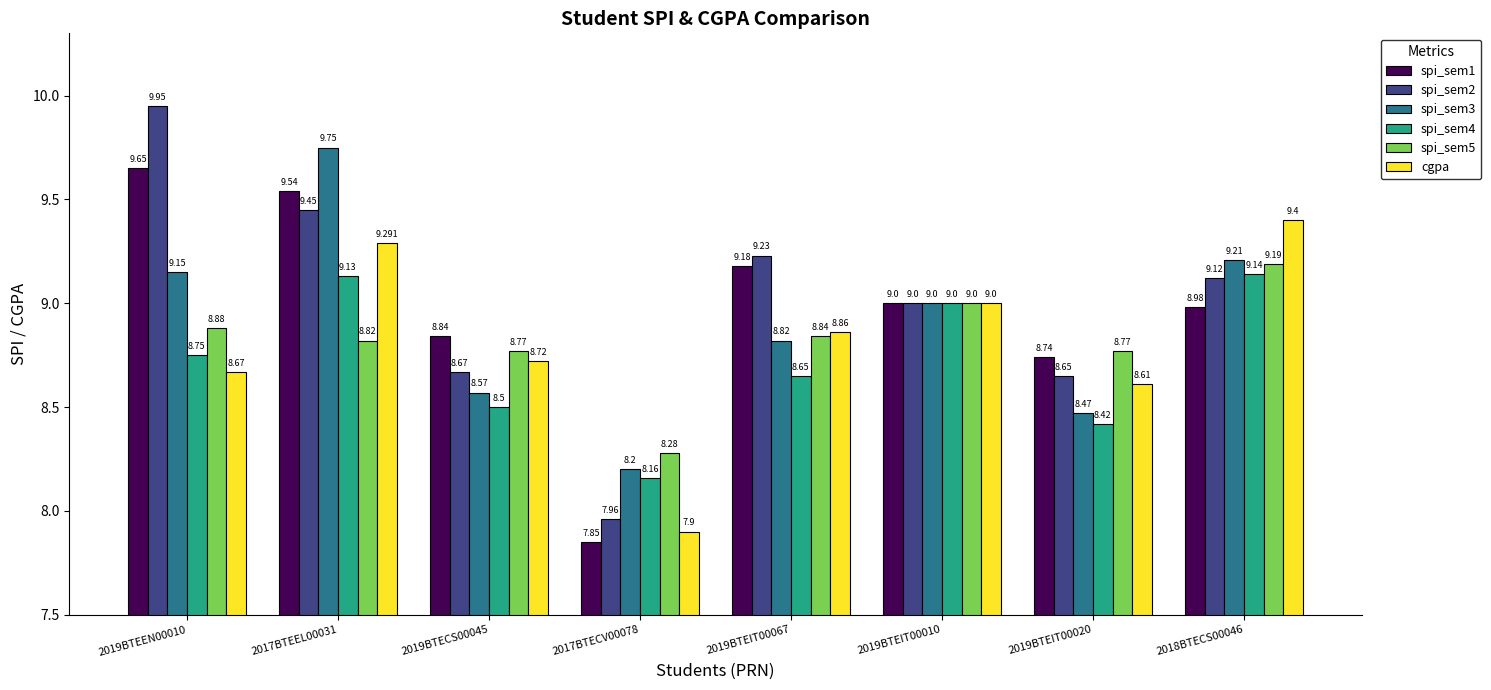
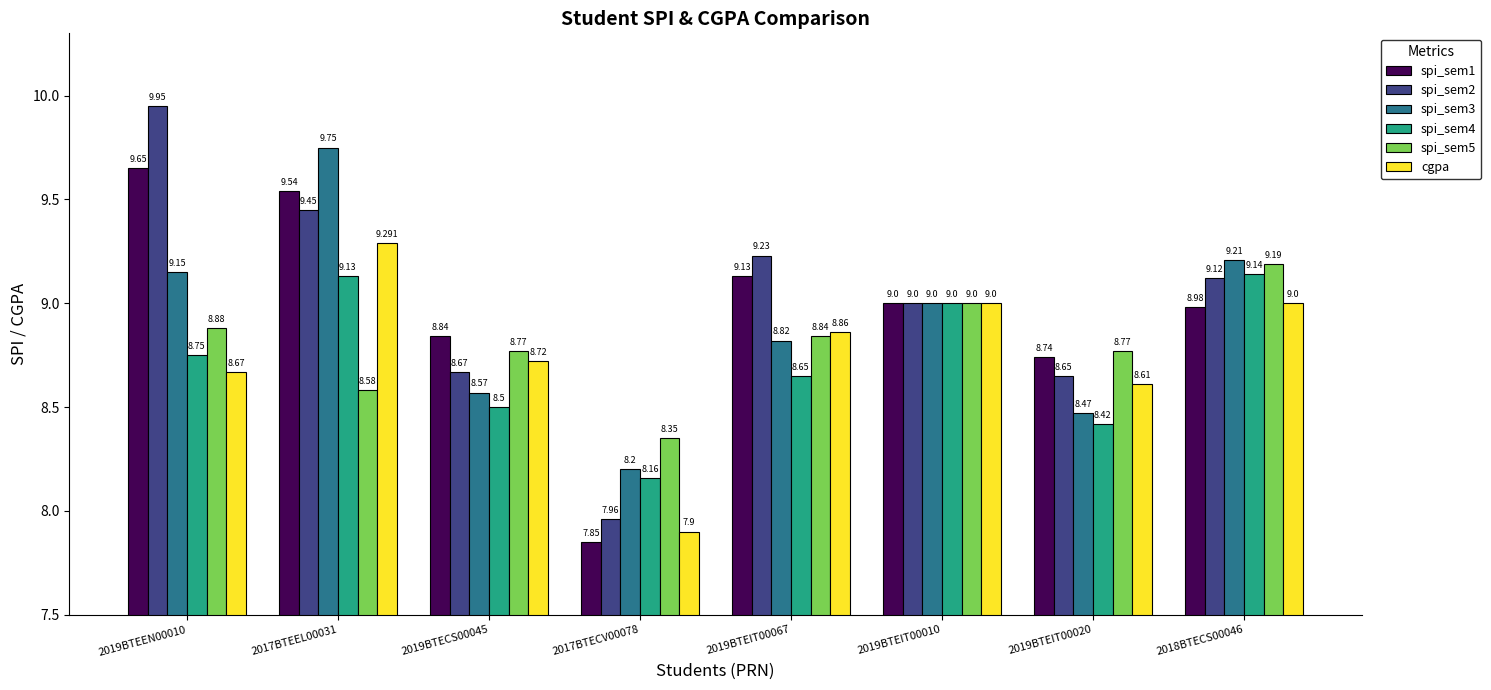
  {
    "spi_sem1": {
      "2019BTEEN00010": 9.65,
      "2017BTEEL00031": 9.54,
      "2019BTECS00045": 8.84,
      "2017BTECV00078": 7.85,
-     "2019BTEIT00067": 9.18,
+     "2019BTEIT00067": 9.13,
      "2019BTEIT00010": 9.0,
      "2019BTEIT00020": 8.74,
      "2018BTECS00046": 8.98
    },
    "spi_sem5": {
      "2019BTEEN00010": 8.88,
-     "2017BTEEL00031": 8.82,
+     "2017BTEEL00031": 8.58,
      "2019BTECS00045": 8.77,
-     "2017BTECV00078": 8.28,
+     "2017BTECV00078": 8.35,
      "2019BTEIT00067": 8.84,
      "2019BTEIT00010": 9.0,
      "2019BTEIT00020": 8.77,
      "2018BTECS00046": 9.19
    },
    "cgpa": {
      "2019BTEEN00010": 8.67,
      "2017BTEEL00031": 9.291,
      "2019BTECS00045": 8.72,
      "2017BTECV00078": 7.9,
      "2019BTEIT00067": 8.86,
      "2019BTEIT00010": 9.0,
      "2019BTEIT00020": 8.61,
-     "2018BTECS00046": 9.4
+     "2018BTECS00046": 9.0
    }
  }
